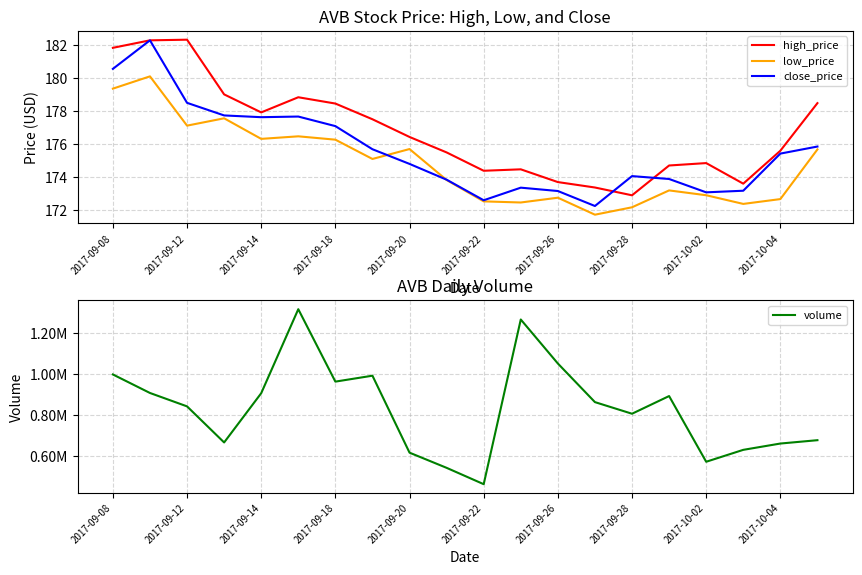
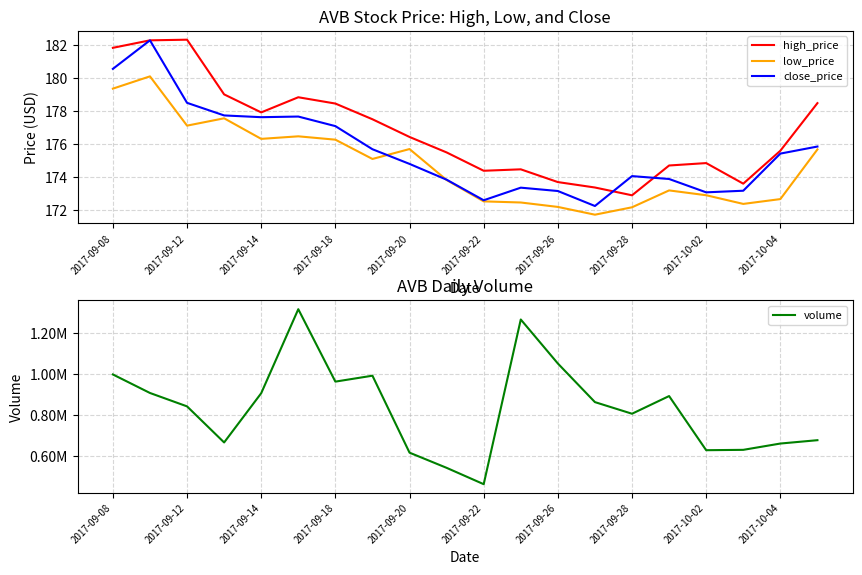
  {
    "AVB Stock Price: High, Low, and Close": {
      "high_price": {
        "2017-09-08": 181.8,
        "2017-09-12": 182.3,
        "2017-09-14": 177.9,
        "2017-09-18": 178.4,
        "2017-09-20": 176.4,
        "2017-09-22": 174.4,
        "2017-09-26": 173.7,
        "2017-09-28": 172.9,
        "2017-10-02": 174.8,
        "2017-10-04": 175.6
      },
      "low_price": {
        "2017-09-08": 179.3,
        "2017-09-12": 177.1,
        "2017-09-14": 176.3,
        "2017-09-18": 176.2,
        "2017-09-20": 175.7,
-       "2017-09-26": 172.7,
+       "2017-09-26": 172.2,
        "2017-09-28": 172.1,
        "2017-10-02": 172.9,
        "2017-10-04": 172.6
      },
      "close_price": {
        "2017-09-08": 180.5,
        "2017-09-12": 178.5,
        "2017-09-14": 177.6,
        "2017-09-18": 177.1,
        "2017-09-20": 174.8,
        "2017-09-26": 173.1,
        "2017-09-28": 174.0,
        "2017-10-02": 173.1,
        "2017-10-04": 175.4
      }
    },
    "AVB Daily Volume": {
      "2017-09-08": 1000000,
      "2017-09-12": 840000,
      "2017-09-14": 910000,
      "2017-09-18": 970000,
      "2017-09-20": 620000,
      "2017-09-22": 460000,
      "2017-09-26": 1050000,
      "2017-09-28": 810000,
-     "2017-10-02": 570000,
+     "2017-10-02": 630000,
      "2017-10-04": 660000
    }
  }
